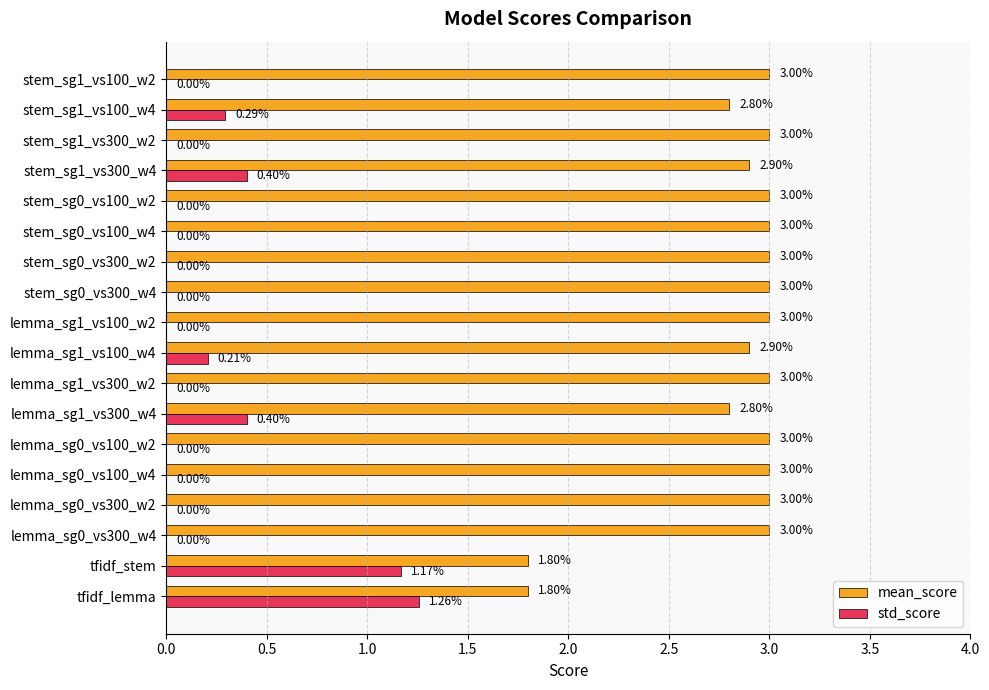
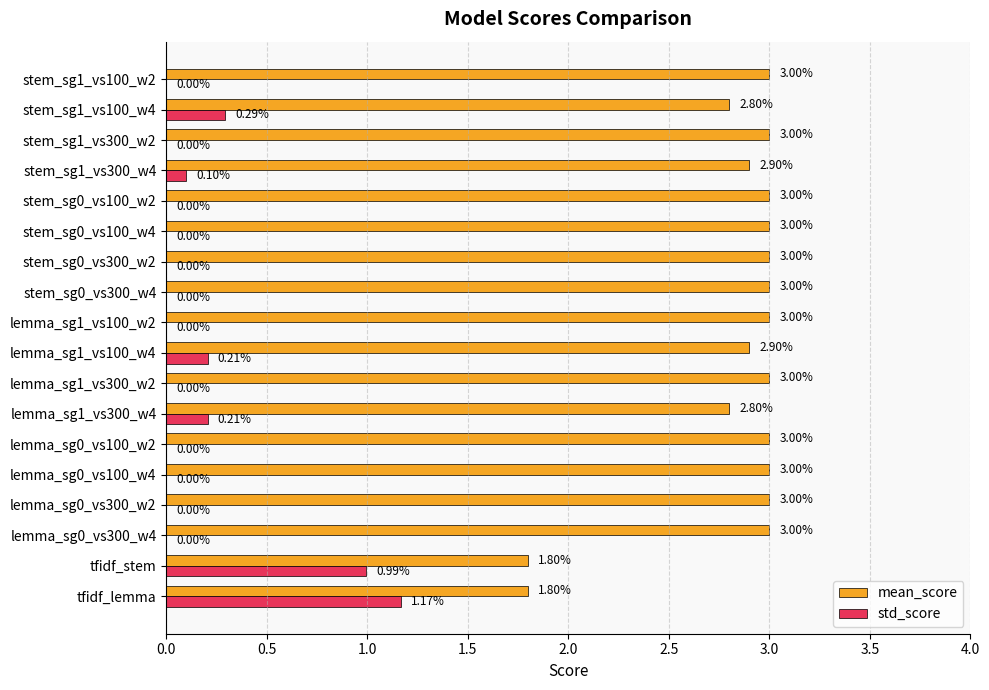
  {
    "mean_score": {
      "stem_sg1_vs100_w2": "3.00%",
      "stem_sg1_vs100_w4": "2.80%",
      "stem_sg1_vs300_w2": "3.00%",
      "stem_sg1_vs300_w4": "2.90%",
      "stem_sg0_vs100_w2": "3.00%",
      "stem_sg0_vs100_w4": "3.00%",
      "stem_sg0_vs300_w2": "3.00%",
      "stem_sg0_vs300_w4": "3.00%",
      "lemma_sg1_vs100_w2": "3.00%",
      "lemma_sg1_vs100_w4": "2.90%",
      "lemma_sg1_vs300_w2": "3.00%",
      "lemma_sg1_vs300_w4": "2.80%",
      "lemma_sg0_vs100_w2": "3.00%",
      "lemma_sg0_vs100_w4": "3.00%",
      "lemma_sg0_vs300_w2": "3.00%",
      "lemma_sg0_vs300_w4": "3.00%",
      "tfidf_stem": "1.80%",
      "tfidf_lemma": "1.80%"
    },
    "std_score": {
      "stem_sg1_vs100_w2": "0.00%",
      "stem_sg1_vs100_w4": "0.29%",
      "stem_sg1_vs300_w2": "0.00%",
-     "stem_sg1_vs300_w4": "0.40%",
+     "stem_sg1_vs300_w4": "0.10%",
      "stem_sg0_vs100_w2": "0.00%",
      "stem_sg0_vs100_w4": "0.00%",
      "stem_sg0_vs300_w2": "0.00%",
      "stem_sg0_vs300_w4": "0.00%",
      "lemma_sg1_vs100_w2": "0.00%",
      "lemma_sg1_vs100_w4": "0.21%",
      "lemma_sg1_vs300_w2": "0.00%",
-     "lemma_sg1_vs300_w4": "0.40%",
+     "lemma_sg1_vs300_w4": "0.21%",
      "lemma_sg0_vs100_w2": "0.00%",
      "lemma_sg0_vs100_w4": "0.00%",
      "lemma_sg0_vs300_w2": "0.00%",
      "lemma_sg0_vs300_w4": "0.00%",
-     "tfidf_stem": "1.17%",
-     "tfidf_lemma": "1.26%"
+     "tfidf_stem": "0.99%",
+     "tfidf_lemma": "1.17%"
    }
  }
